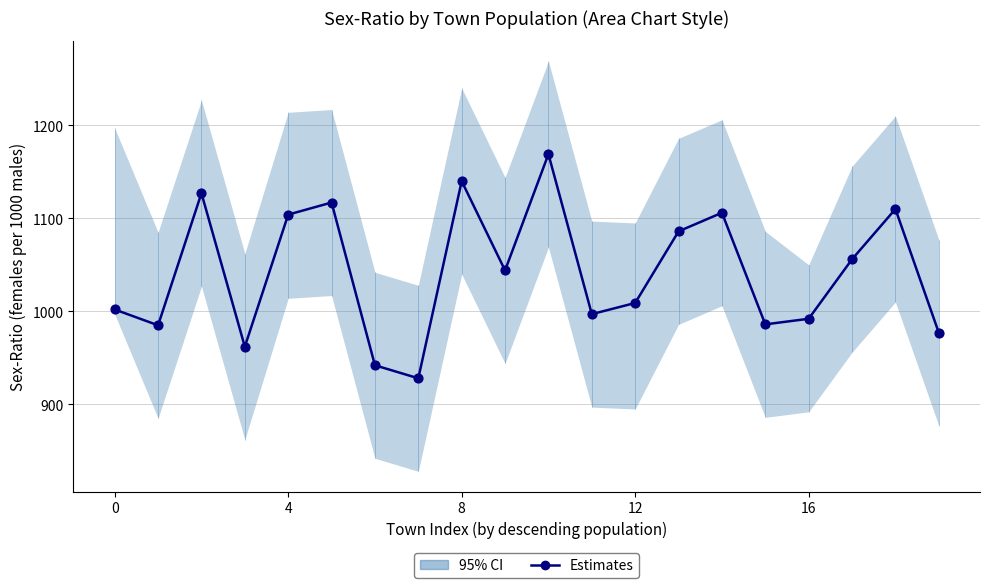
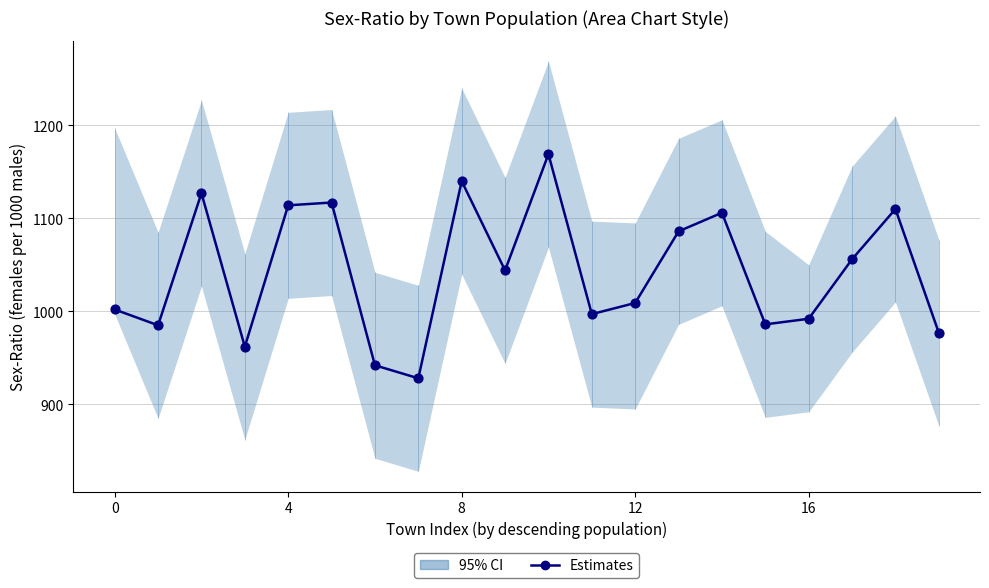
  {
    "Estimates": {
      "0": 1000,
-     "4": 1100,
+     "4": 1110,
      "8": 1140,
      "12": 1010,
      "16": 990
    }
  }
